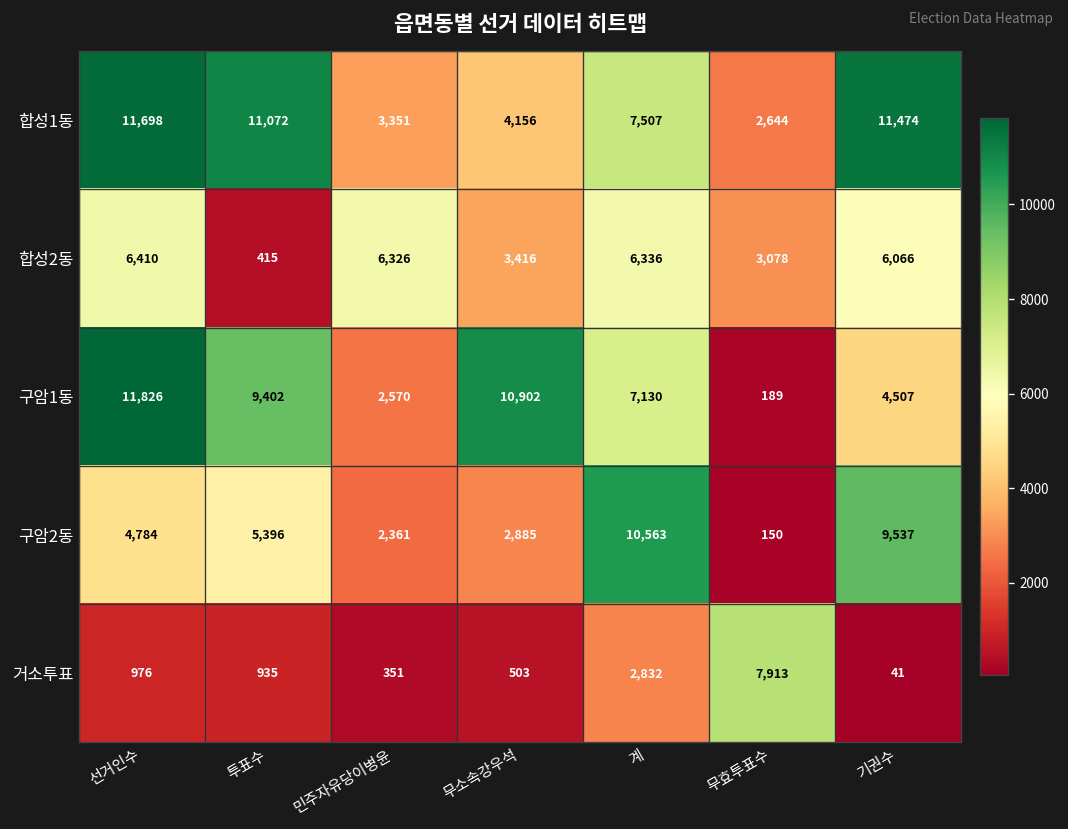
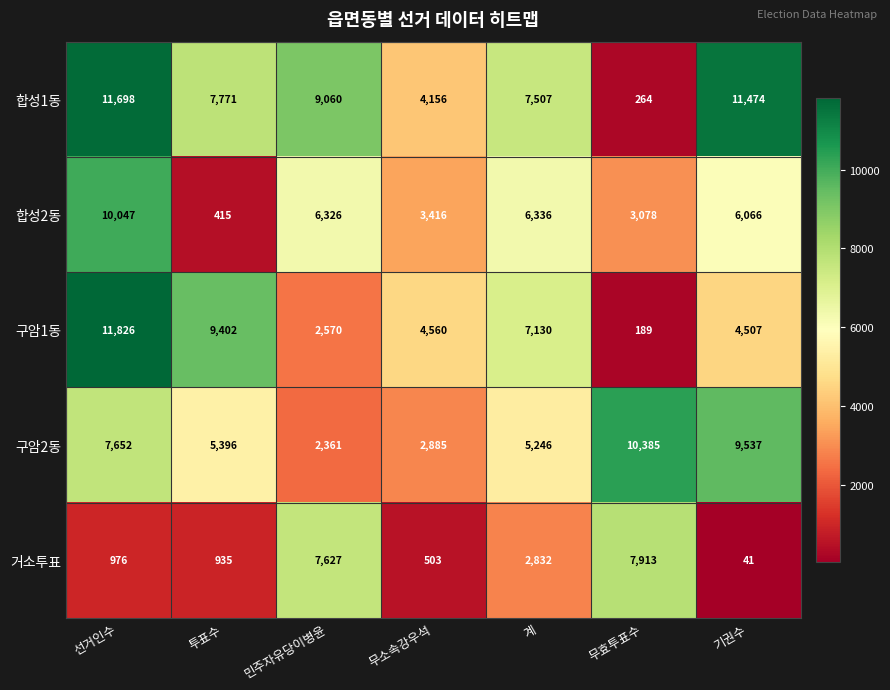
  {
    "합성1동": {
      "선거인수": "11,698",
-     "투표수": "11,072",
-     "민주자유당이병윤": "3,351",
+     "투표수": "7,771",
+     "민주자유당이병윤": "9,060",
      "무소속강우석": "4,156",
      "계": "7,507",
-     "무효투표수": "2,644",
+     "무효투표수": "264",
      "기권수": "11,474"
    },
    "합성2동": {
-     "선거인수": "6,410",
+     "선거인수": "10,047",
      "투표수": "415",
      "민주자유당이병윤": "6,326",
      "무소속강우석": "3,416",
      "계": "6,336",
      "무효투표수": "3,078",
      "기권수": "6,066"
    },
    "구암1동": {
      "선거인수": "11,826",
      "투표수": "9,402",
      "민주자유당이병윤": "2,570",
-     "무소속강우석": "10,902",
+     "무소속강우석": "4,560",
      "계": "7,130",
      "무효투표수": "189",
      "기권수": "4,507"
    },
    "구암2동": {
-     "선거인수": "4,784",
+     "선거인수": "7,652",
      "투표수": "5,396",
      "민주자유당이병윤": "2,361",
      "무소속강우석": "2,885",
-     "계": "10,563",
-     "무효투표수": "150",
+     "계": "5,246",
+     "무효투표수": "10,385",
      "기권수": "9,537"
    },
    "거소투표": {
      "선거인수": "976",
      "투표수": "935",
-     "민주자유당이병윤": "351",
+     "민주자유당이병윤": "7,627",
      "무소속강우석": "503",
      "계": "2,832",
      "무효투표수": "7,913",
      "기권수": "41"
    }
  }
